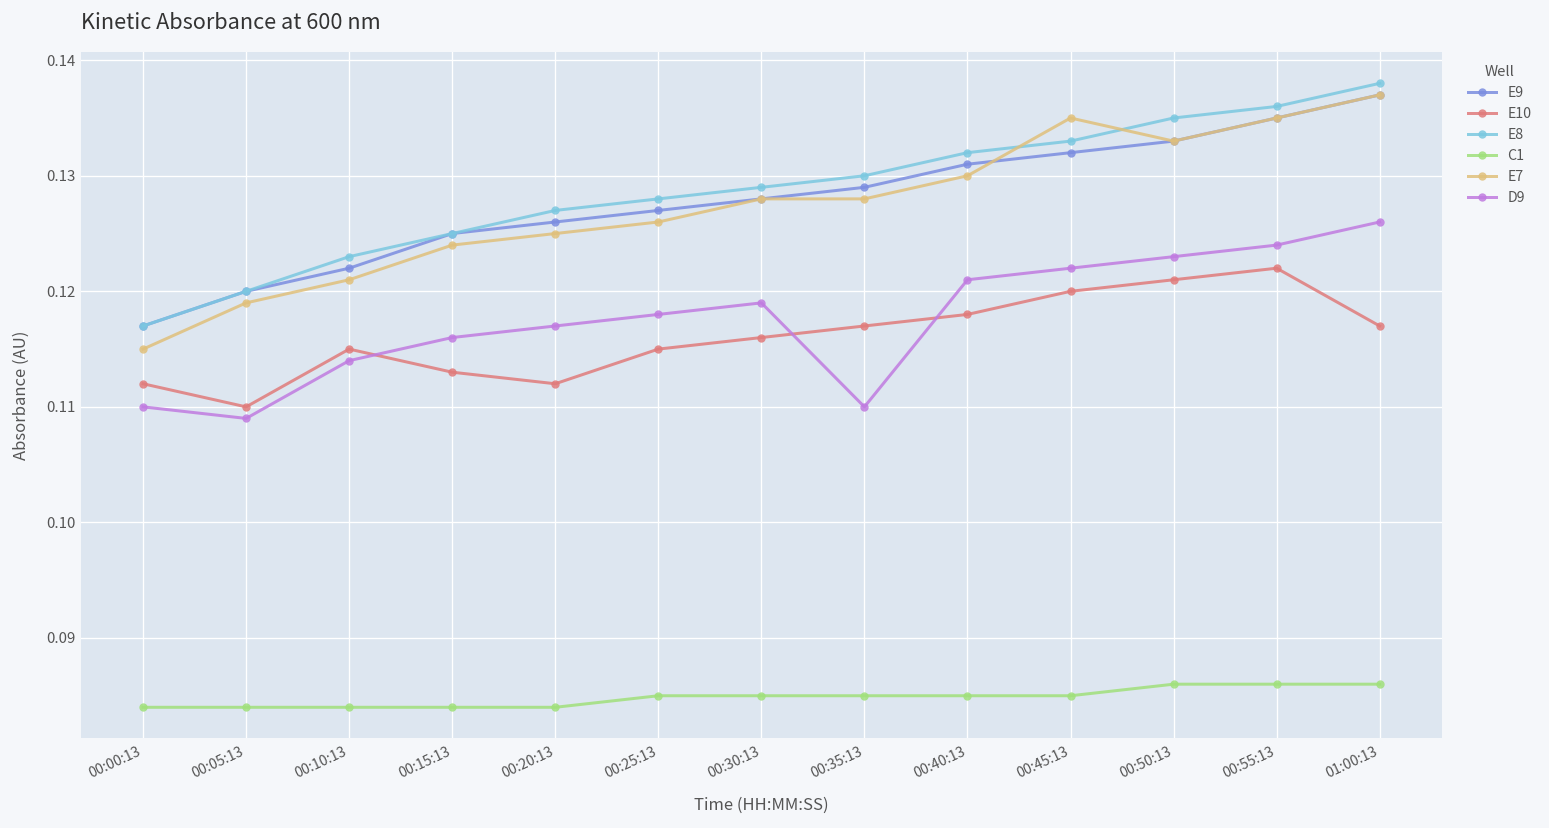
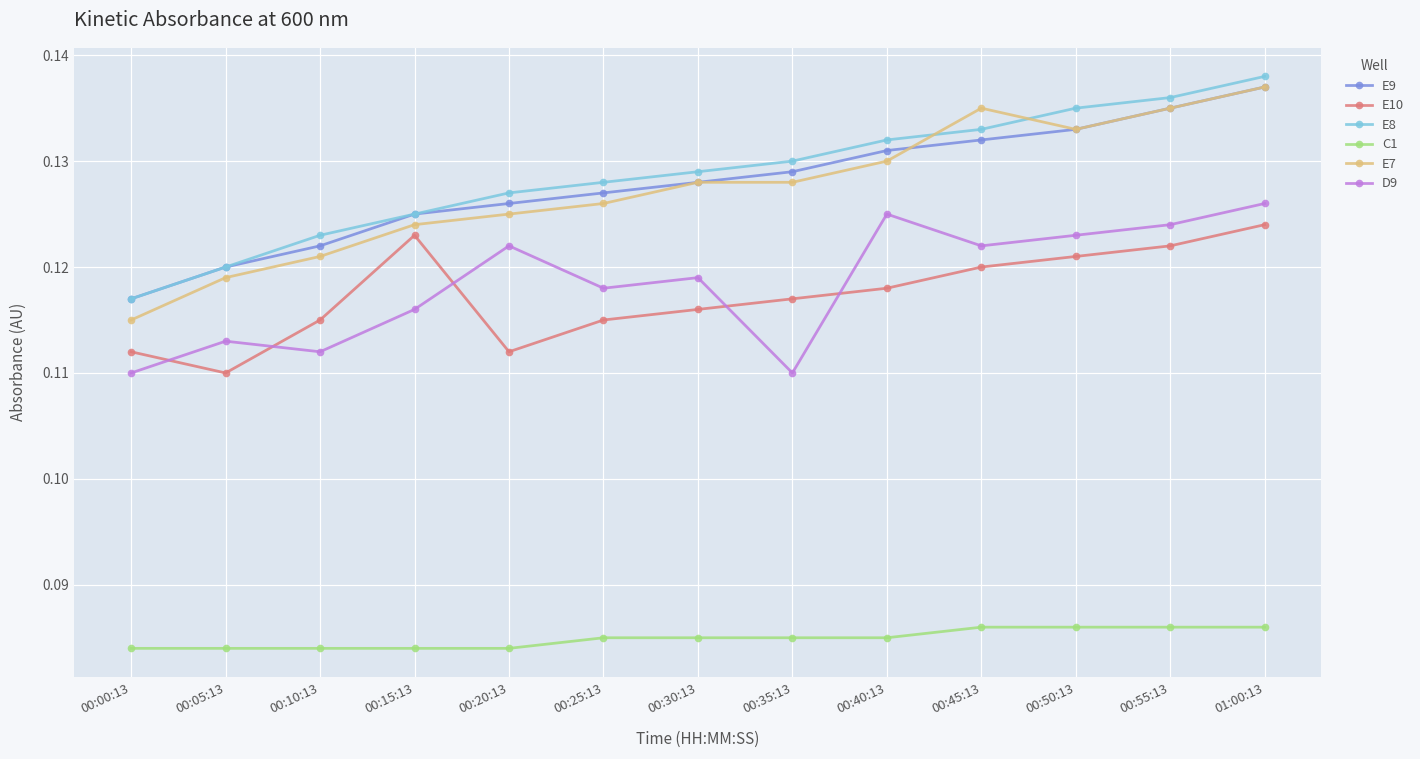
  {
    "E10": {
      "00:00:13": 0.112,
      "00:05:13": 0.110,
      "00:10:13": 0.115,
-     "00:15:13": 0.113,
+     "00:15:13": 0.123,
      "00:20:13": 0.112,
      "00:25:13": 0.115,
      "00:30:13": 0.116,
      "00:35:13": 0.117,
      "00:40:13": 0.118,
      "00:45:13": 0.120,
      "00:50:13": 0.121,
      "00:55:13": 0.122,
-     "01:00:13": 0.117
+     "01:00:13": 0.124
    },
    "C1": {
      "00:00:13": 0.084,
      "00:05:13": 0.084,
      "00:10:13": 0.084,
      "00:15:13": 0.084,
      "00:20:13": 0.084,
      "00:25:13": 0.085,
      "00:30:13": 0.085,
      "00:35:13": 0.085,
      "00:40:13": 0.085,
-     "00:45:13": 0.085,
+     "00:45:13": 0.086,
      "00:50:13": 0.086,
      "00:55:13": 0.086,
      "01:00:13": 0.086
    },
    "E7": {
      "00:00:13": 0.115,
      "00:05:13": 0.119,
      "00:10:13": 0.121,
      "00:15:13": 0.124,
      "00:20:13": 0.125,
      "00:25:13": 0.126,
      "00:35:13": 0.128,
      "00:40:13": 0.130,
      "00:45:13": 0.135
    },
    "D9": {
      "00:00:13": 0.110,
-     "00:05:13": 0.109,
-     "00:10:13": 0.114,
+     "00:05:13": 0.113,
+     "00:10:13": 0.112,
      "00:15:13": 0.116,
-     "00:20:13": 0.117,
+     "00:20:13": 0.122,
      "00:25:13": 0.118,
      "00:30:13": 0.119,
      "00:35:13": 0.110,
-     "00:40:13": 0.121,
+     "00:40:13": 0.125,
      "00:45:13": 0.122,
      "00:50:13": 0.123,
      "00:55:13": 0.124,
      "01:00:13": 0.126
    }
  }
